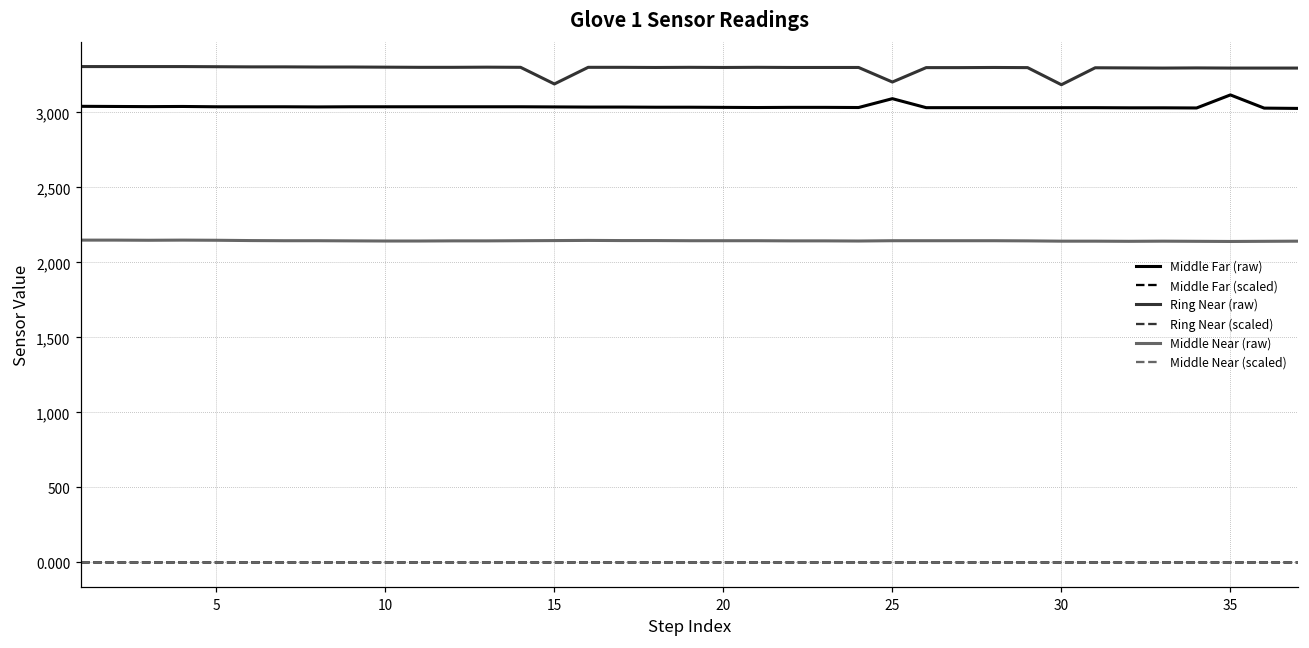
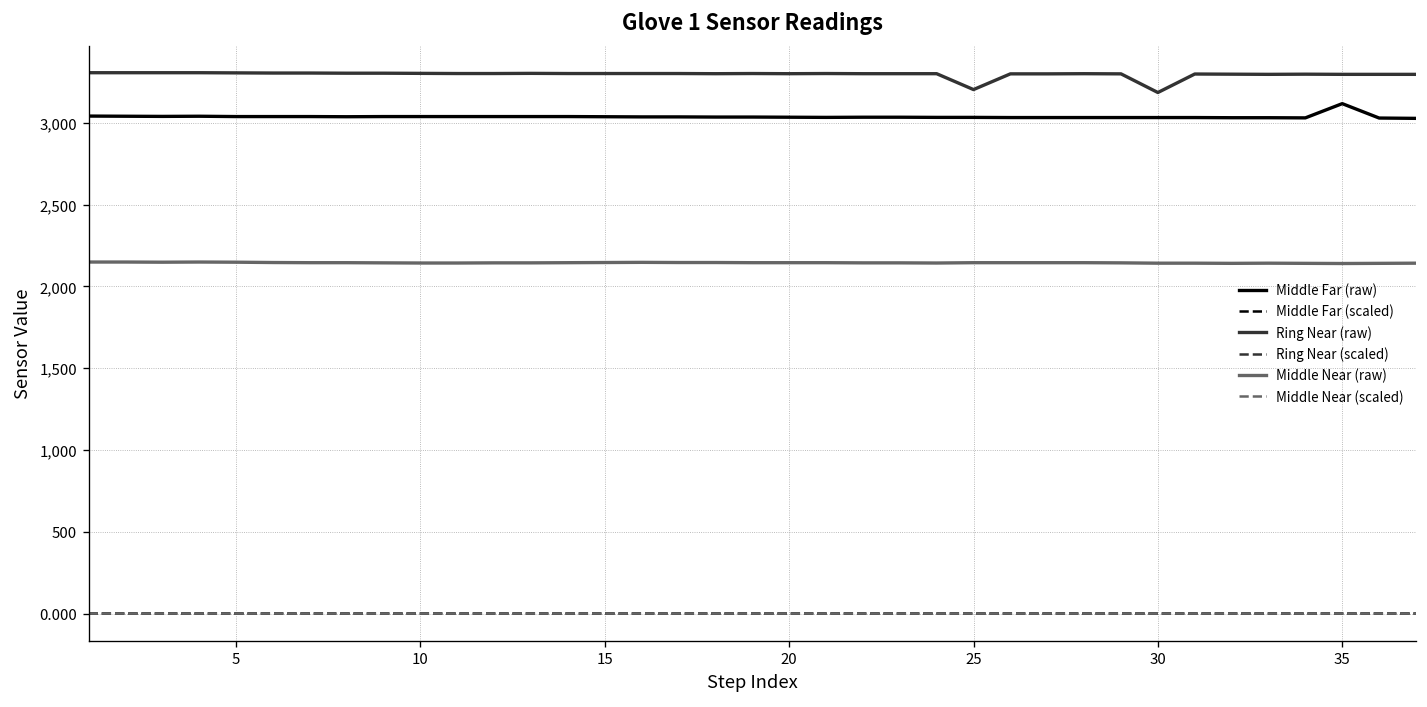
  {
    "Middle Far (raw)": {
      "5": "3,040",
      "10": "3,040",
      "15": "3,040",
      "20": "3,030",
-     "25": "3,090",
+     "25": "3,030",
      "30": "3,030",
      "35": "3,120"
    },
    "Ring Near (raw)": {
      "5": "3,310",
      "10": "3,300",
-     "15": "3,190",
+     "15": "3,300",
      "20": "3,300",
      "25": "3,200",
      "30": "3,190",
      "35": "3,300"
    }
  }
